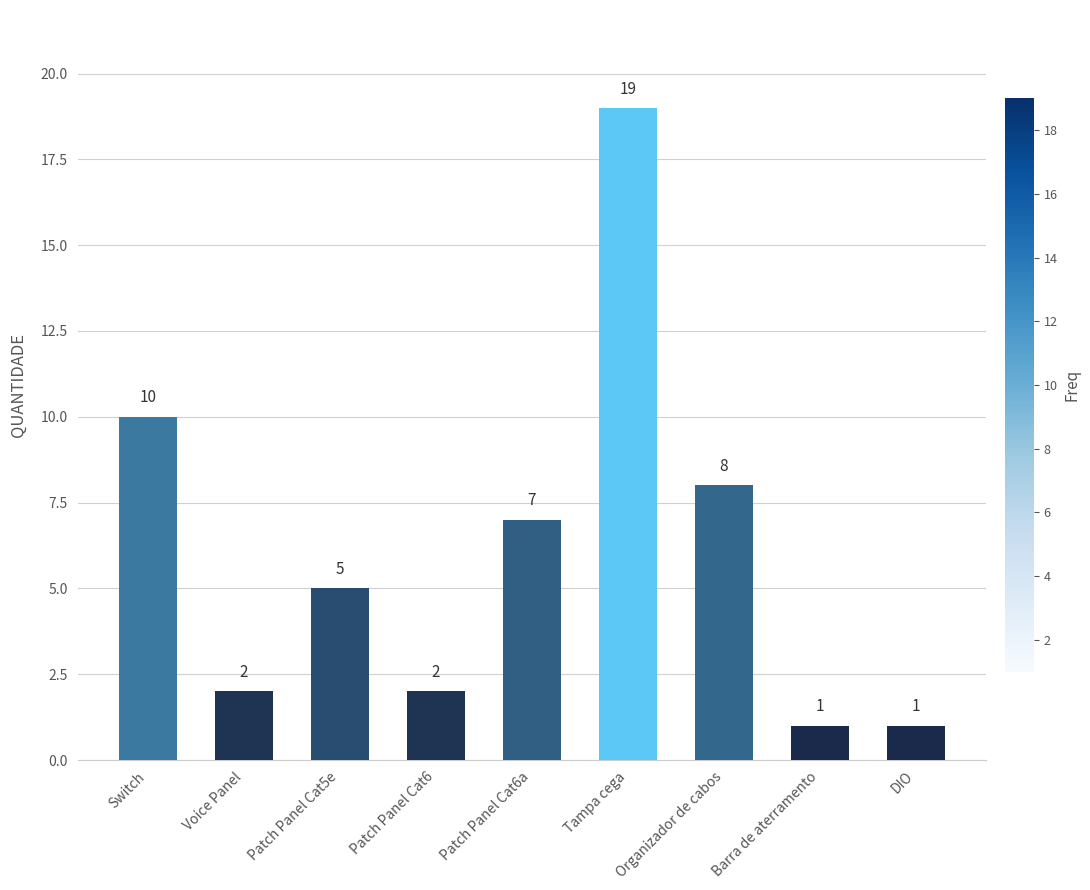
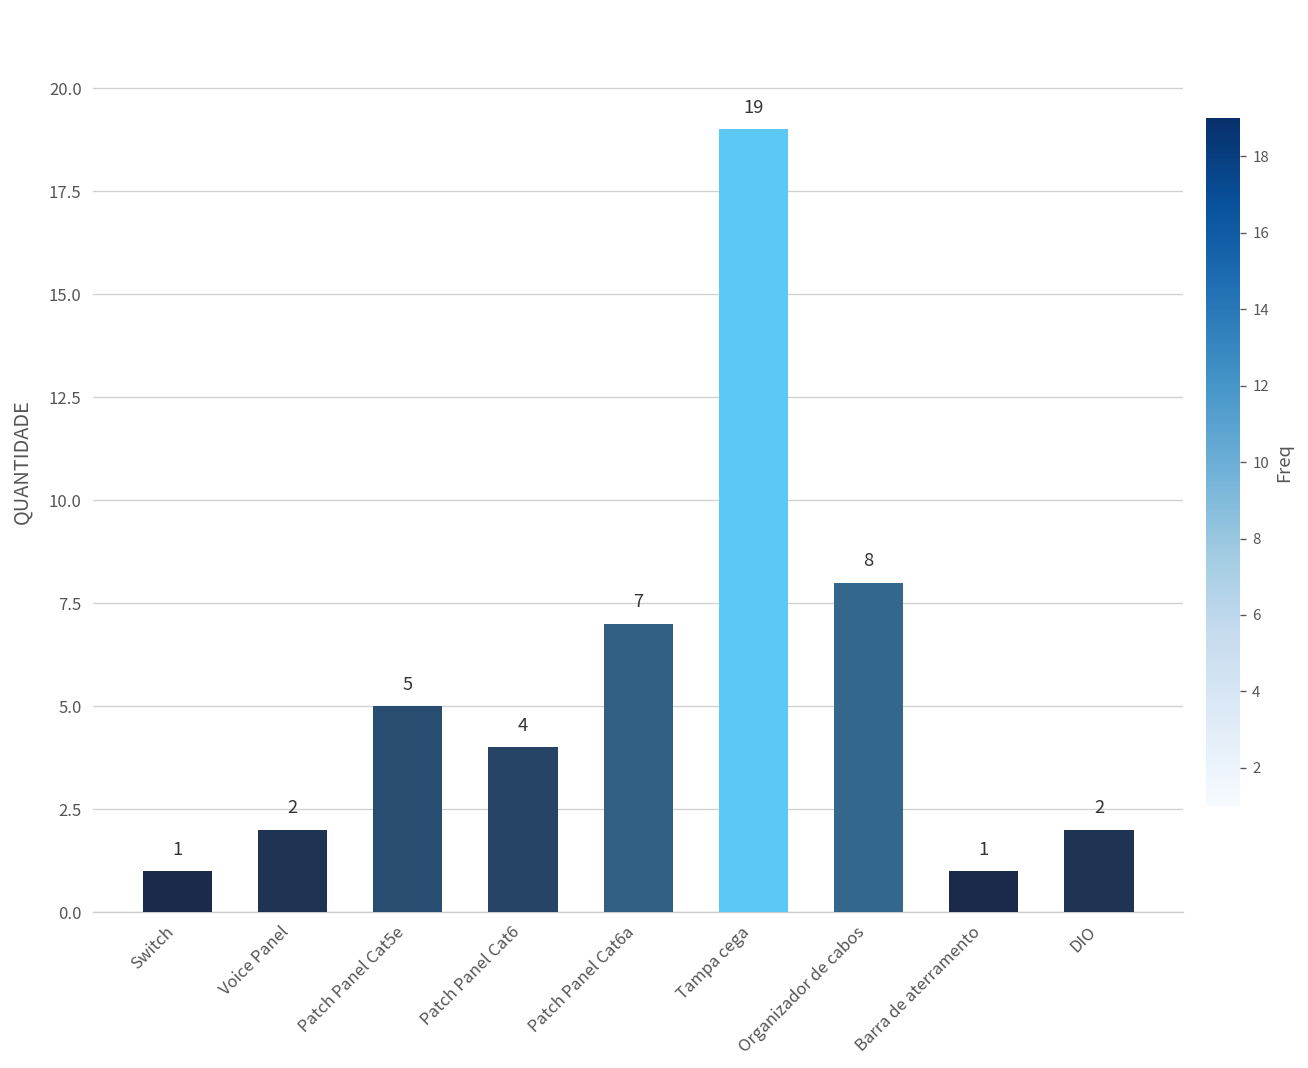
  {
-   "Switch": 10,
+   "Switch": 1,
    "Voice Panel": 2,
    "Patch Panel Cat5e": 5,
-   "Patch Panel Cat6": 2,
+   "Patch Panel Cat6": 4,
    "Patch Panel Cat6a": 7,
    "Tampa cega": 19,
    "Organizador de cabos": 8,
    "Barra de aterramento": 1,
-   "DIO": 1
+   "DIO": 2
  }
